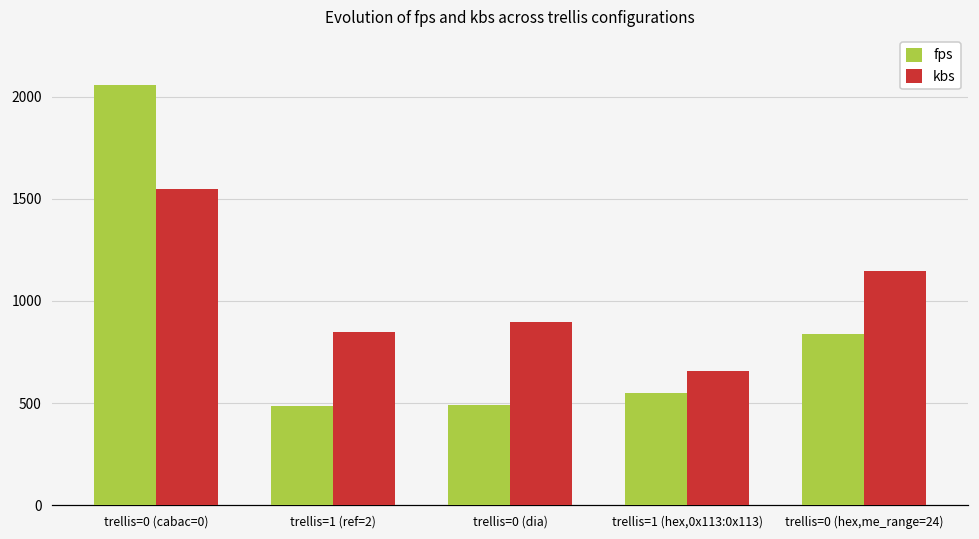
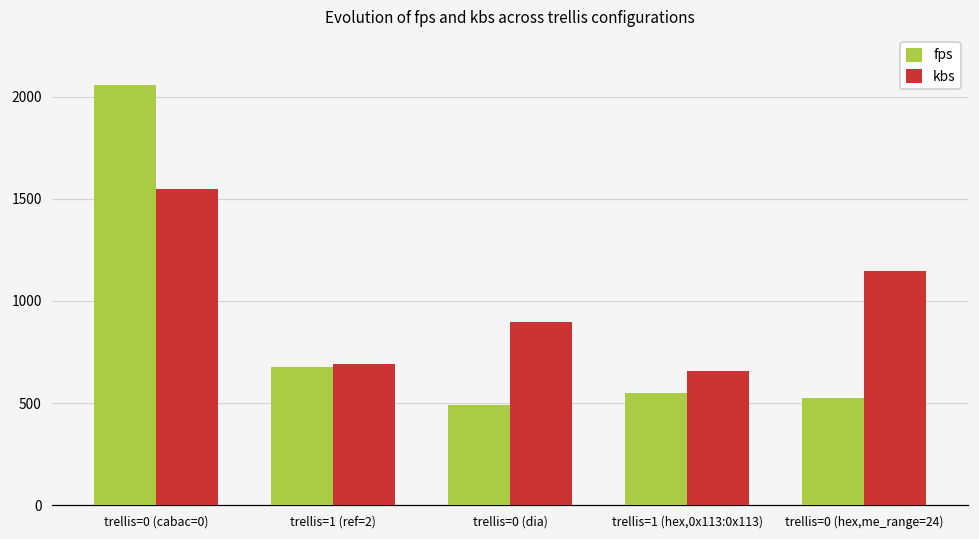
  {
    "fps": {
      "trellis=0 (cabac=0)": 2060,
-     "trellis=1 (ref=2)": 480,
+     "trellis=1 (ref=2)": 670,
      "trellis=0 (dia)": 490,
      "trellis=1 (hex,0x113:0x113)": 550,
-     "trellis=0 (hex,me_range=24)": 840
+     "trellis=0 (hex,me_range=24)": 520
    },
    "kbs": {
      "trellis=0 (cabac=0)": 1550,
-     "trellis=1 (ref=2)": 850,
+     "trellis=1 (ref=2)": 690,
      "trellis=0 (dia)": 900,
      "trellis=1 (hex,0x113:0x113)": 660,
      "trellis=0 (hex,me_range=24)": 1150
    }
  }
